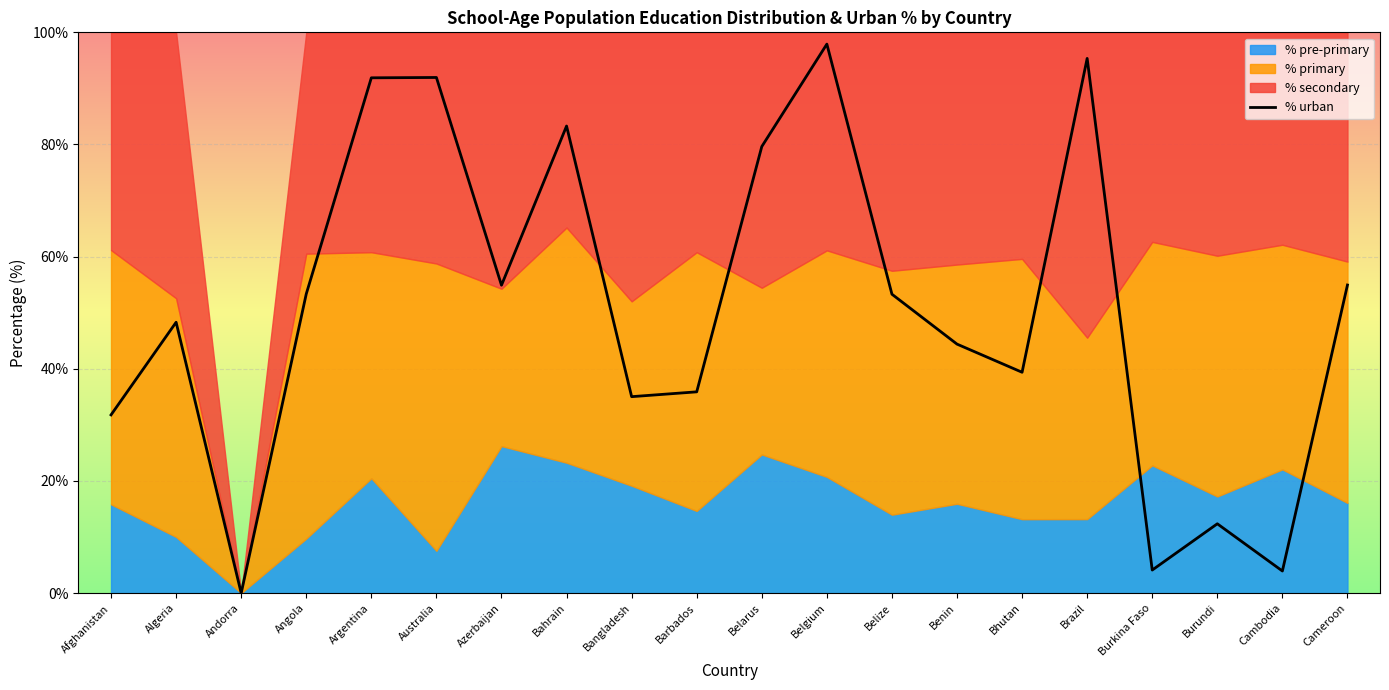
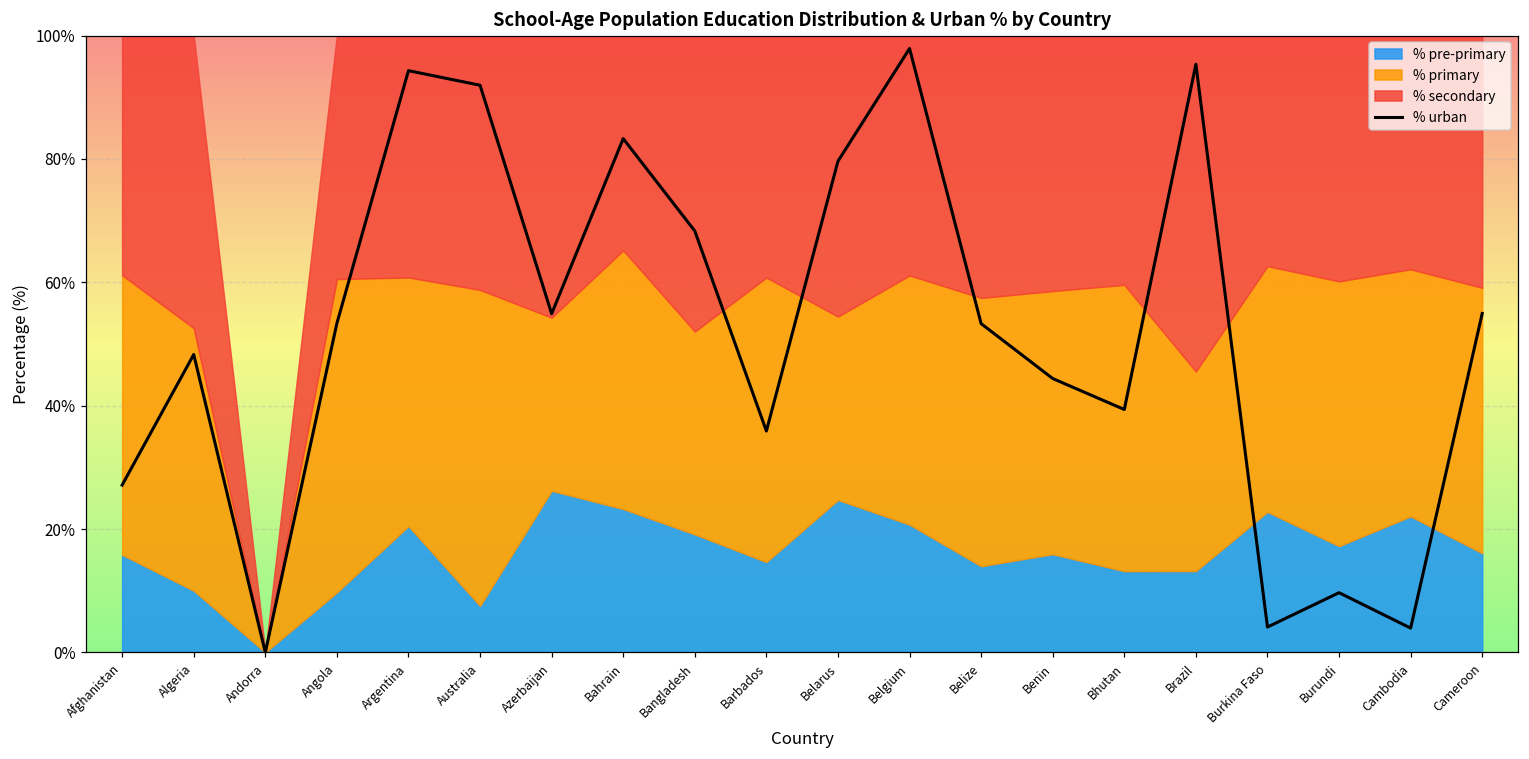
  {
    "% urban": {
-     "Afghanistan": "32%",
+     "Afghanistan": "27%",
      "Algeria": "48%",
      "Angola": "53%",
-     "Argentina": "92%",
+     "Argentina": "94%",
      "Australia": "92%",
      "Azerbaijan": "55%",
      "Bahrain": "83%",
-     "Bangladesh": "35%",
+     "Bangladesh": "68%",
      "Barbados": "36%",
      "Belarus": "80%",
      "Belgium": "98%",
      "Belize": "53%",
      "Benin": "44%",
      "Bhutan": "39%",
      "Brazil": "95%",
      "Burkina Faso": "4%",
-     "Burundi": "12%",
+     "Burundi": "10%",
      "Cambodia": "4%",
      "Cameroon": "55%"
    },
    "% pre-primary": {
      "Afghanistan": "16%",
      "Algeria": "10%",
      "Angola": "10%",
      "Argentina": "20%",
      "Australia": "8%",
      "Azerbaijan": "26%",
      "Bahrain": "23%",
      "Bangladesh": "19%",
      "Barbados": "15%",
      "Belarus": "25%",
      "Belgium": "21%",
      "Belize": "14%",
      "Benin": "16%",
      "Bhutan": "13%",
      "Brazil": "13%",
      "Burkina Faso": "23%",
      "Burundi": "17%",
      "Cambodia": "22%",
      "Cameroon": "16%"
    },
    "% primary": {
      "Afghanistan": "45%",
      "Algeria": "43%",
      "Angola": "51%",
      "Argentina": "40%",
      "Australia": "51%",
      "Azerbaijan": "28%",
      "Bahrain": "42%",
      "Bangladesh": "33%",
      "Barbados": "46%",
      "Belarus": "30%",
      "Belgium": "40%",
      "Belize": "44%",
      "Benin": "43%",
      "Bhutan": "46%",
      "Brazil": "32%",
      "Burkina Faso": "40%",
      "Burundi": "43%",
      "Cambodia": "40%",
      "Cameroon": "43%"
    },
    "% secondary": {
      "Afghanistan": "39%",
      "Algeria": "47%",
      "Angola": "39%",
      "Argentina": "39%",
      "Australia": "41%",
      "Azerbaijan": "46%",
      "Bahrain": "35%",
      "Bangladesh": "48%",
      "Barbados": "39%",
      "Belarus": "46%",
      "Belgium": "39%",
      "Belize": "43%",
      "Benin": "41%",
      "Bhutan": "40%",
      "Brazil": "54%",
      "Burkina Faso": "37%",
      "Burundi": "40%",
      "Cambodia": "38%",
      "Cameroon": "41%"
    }
  }
